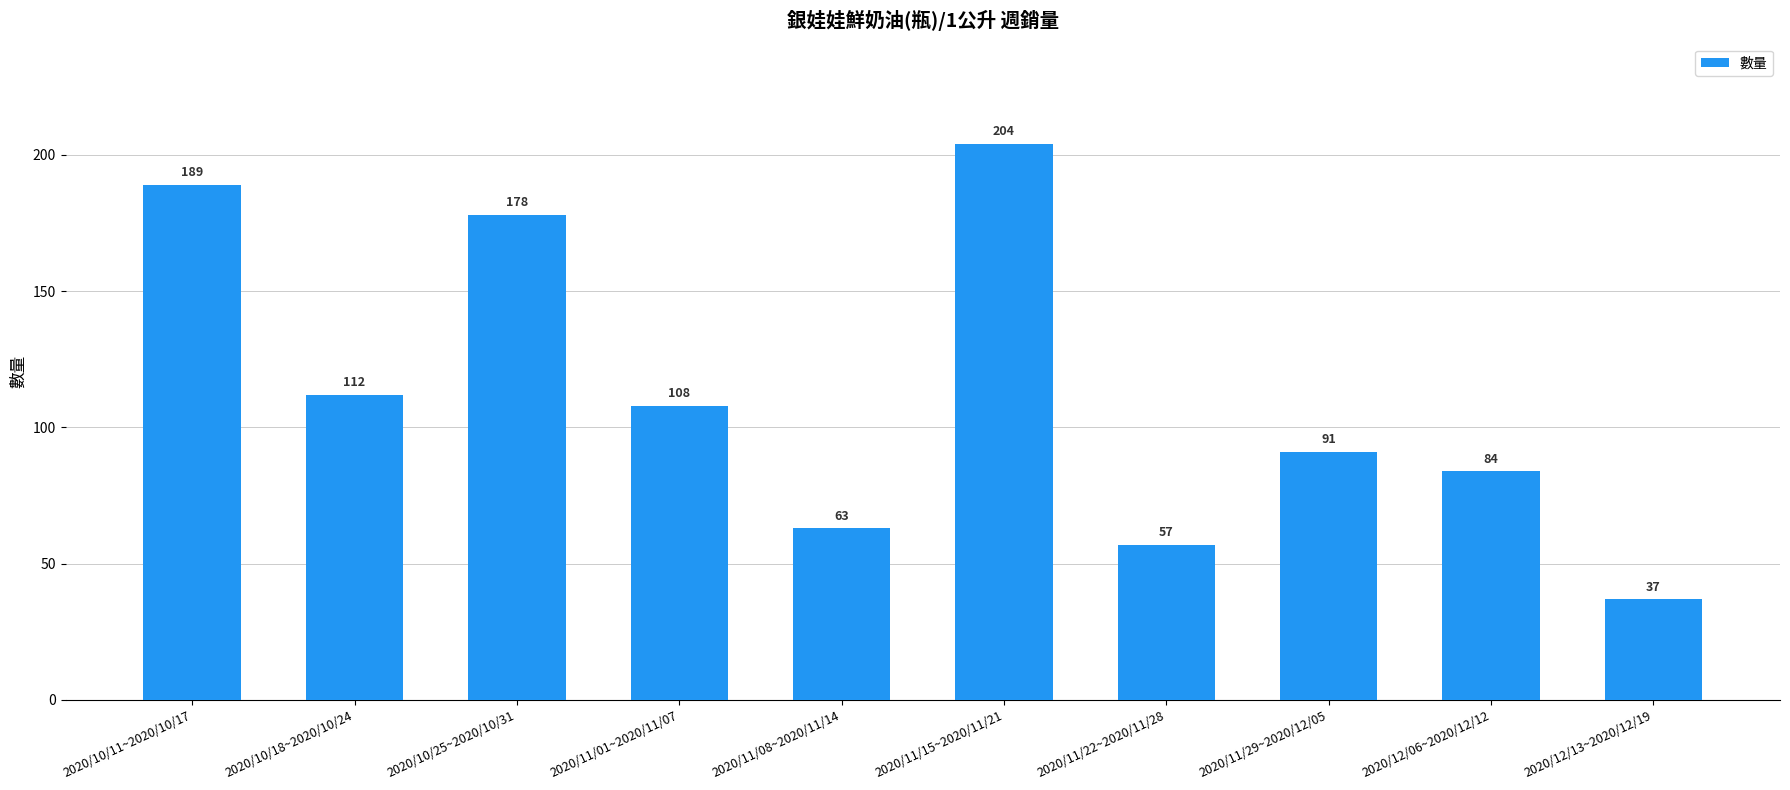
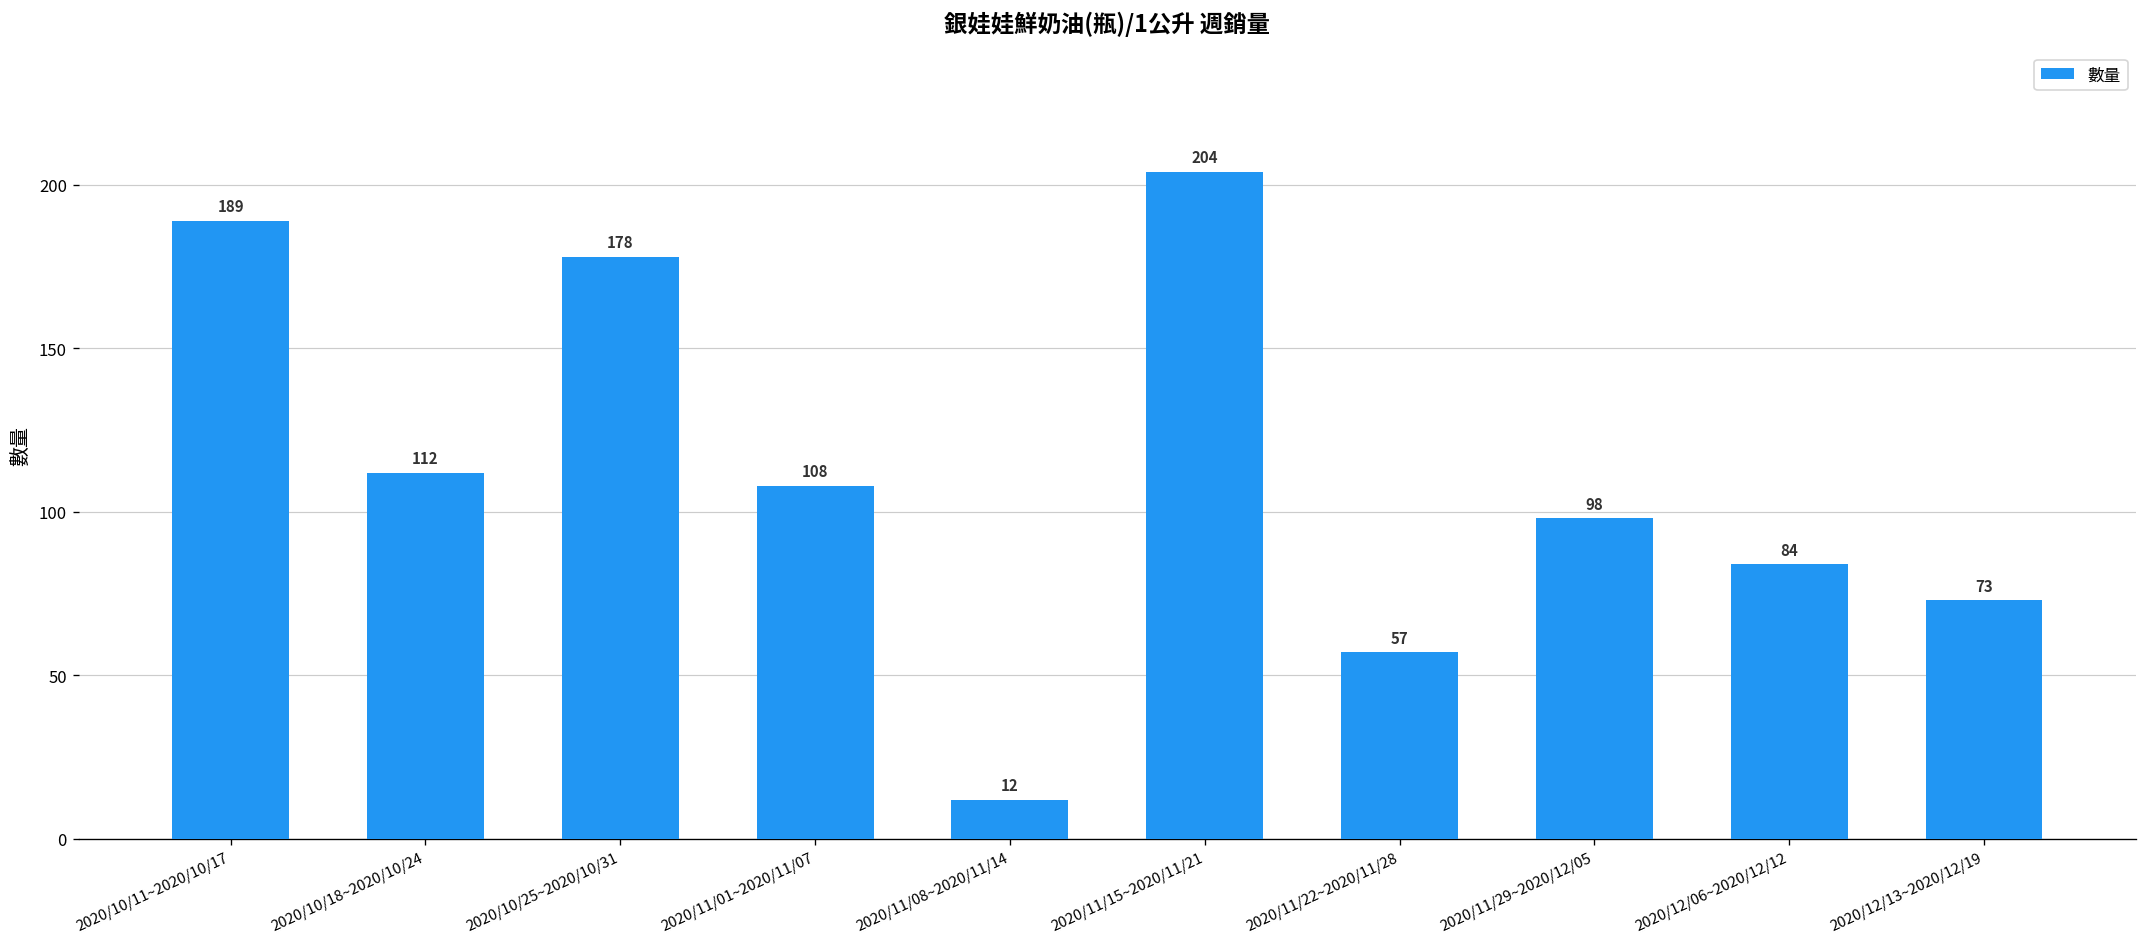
  {
    "2020/10/11~2020/10/17": 189,
    "2020/10/18~2020/10/24": 112,
    "2020/10/25~2020/10/31": 178,
    "2020/11/01~2020/11/07": 108,
-   "2020/11/08~2020/11/14": 63,
+   "2020/11/08~2020/11/14": 12,
    "2020/11/15~2020/11/21": 204,
    "2020/11/22~2020/11/28": 57,
-   "2020/11/29~2020/12/05": 91,
+   "2020/11/29~2020/12/05": 98,
    "2020/12/06~2020/12/12": 84,
-   "2020/12/13~2020/12/19": 37
+   "2020/12/13~2020/12/19": 73
  }
